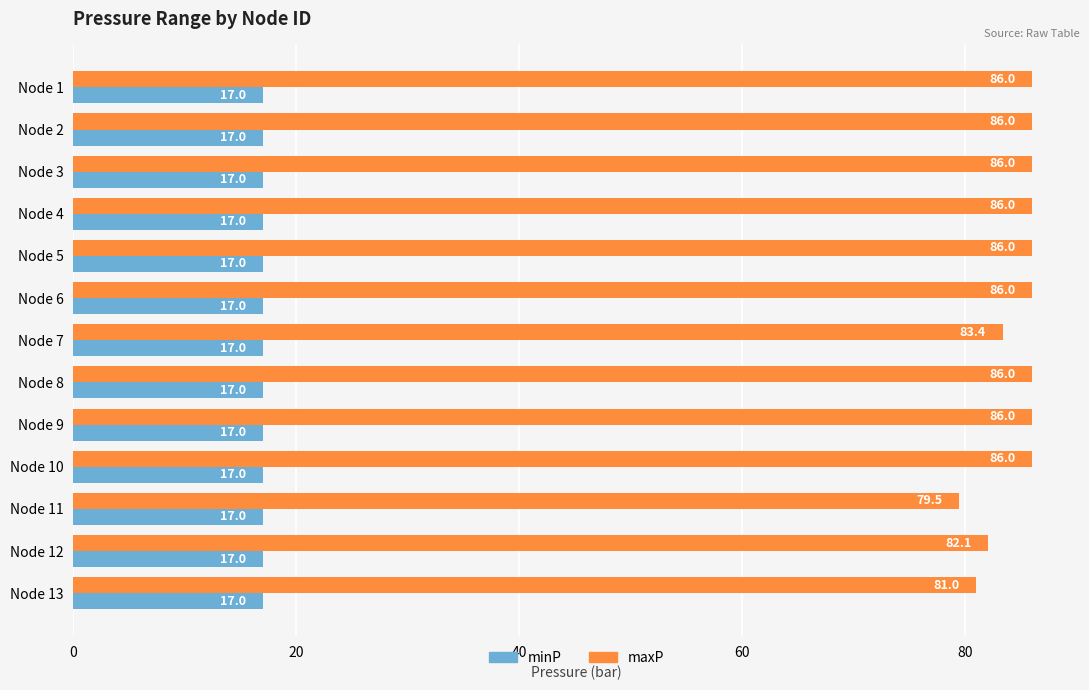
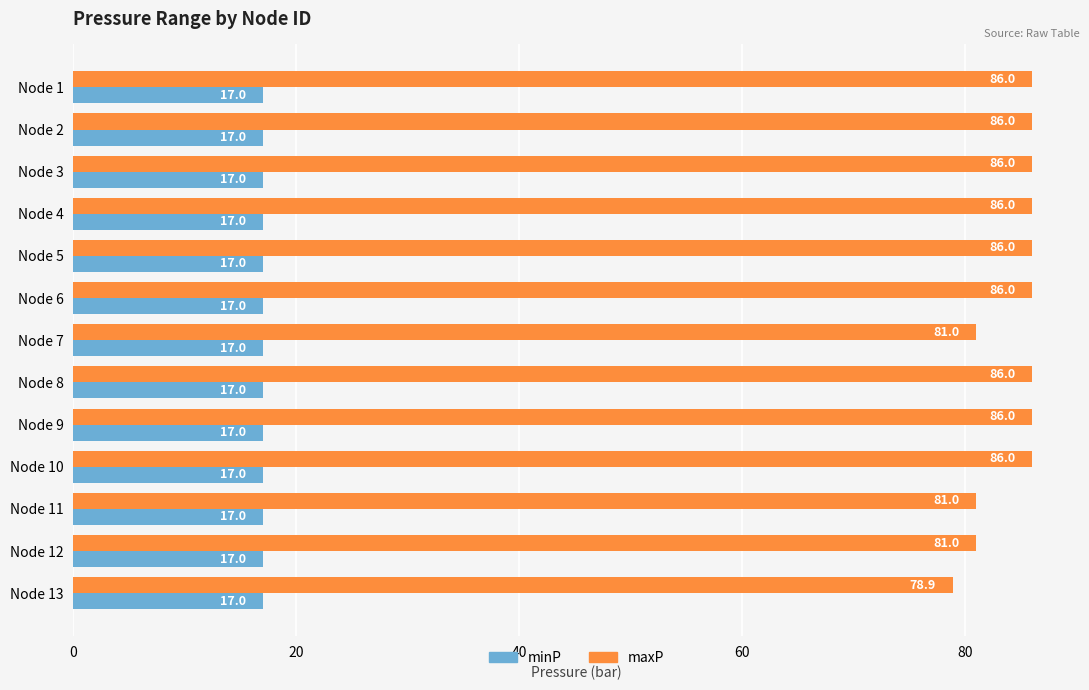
  {
    "minP": {
      "Node 1": 17.0,
      "Node 2": 17.0,
      "Node 3": 17.0,
      "Node 4": 17.0,
      "Node 5": 17.0,
      "Node 6": 17.0,
      "Node 7": 17.0,
      "Node 8": 17.0,
      "Node 9": 17.0,
      "Node 10": 17.0,
      "Node 11": 17.0,
      "Node 12": 17.0,
      "Node 13": 17.0
    },
    "maxP": {
      "Node 1": 86.0,
      "Node 2": 86.0,
      "Node 3": 86.0,
      "Node 4": 86.0,
      "Node 5": 86.0,
      "Node 6": 86.0,
-     "Node 7": 83.4,
+     "Node 7": 81.0,
      "Node 8": 86.0,
      "Node 9": 86.0,
      "Node 10": 86.0,
-     "Node 11": 79.5,
-     "Node 12": 82.1,
-     "Node 13": 81.0
+     "Node 11": 81.0,
+     "Node 12": 81.0,
+     "Node 13": 78.9
    }
  }
